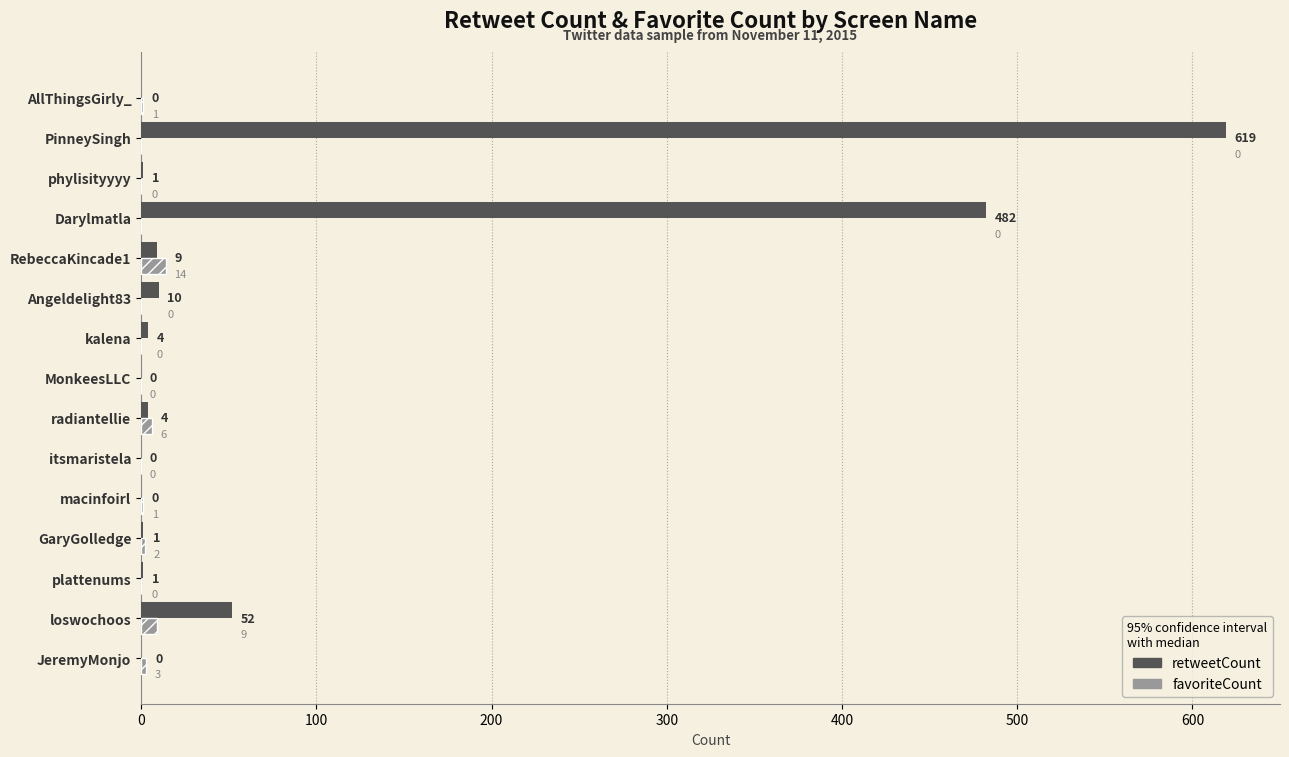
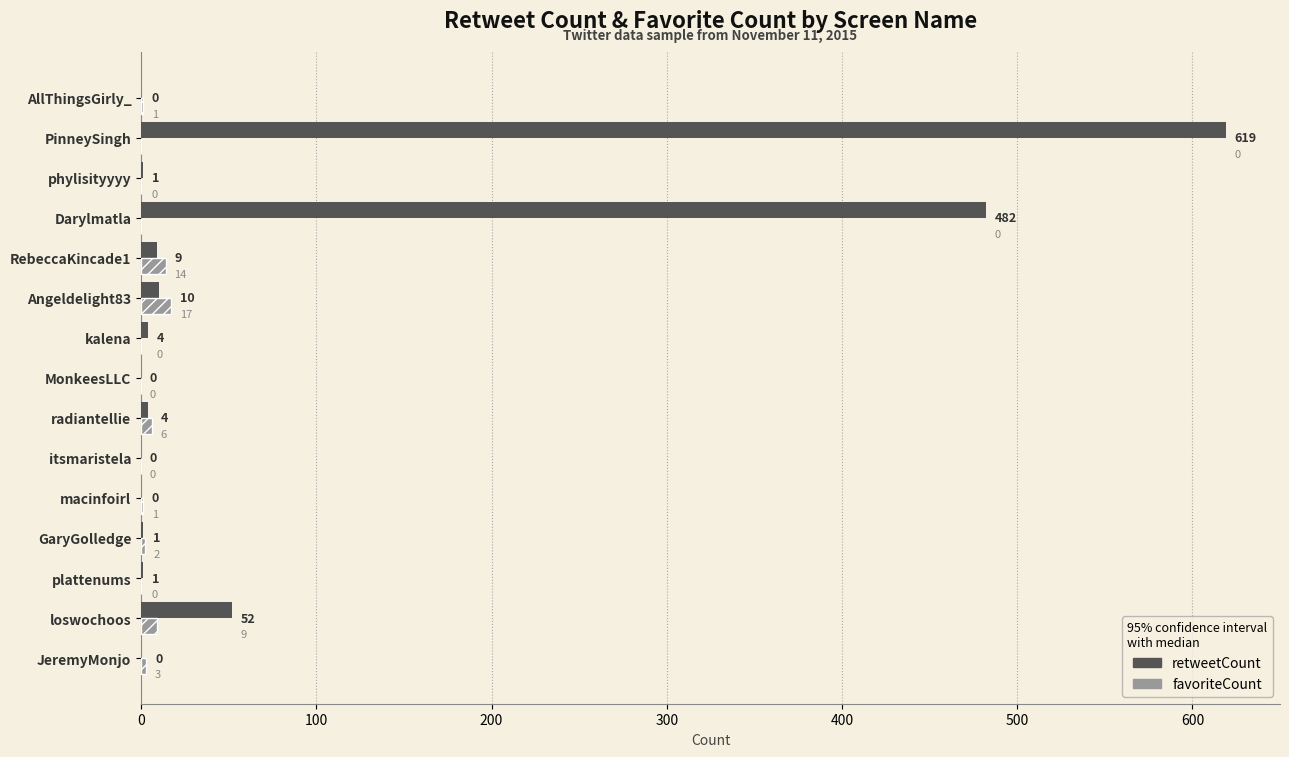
  {
    "retweetCount": {
      "AllThingsGirly_": 0,
      "PinneySingh": 619,
      "phylisityyyy": 1,
      "Darylmatla": 482,
      "RebeccaKincade1": 9,
      "Angeldelight83": 10,
      "kalena": 4,
      "MonkeesLLC": 0,
      "radiantellie": 4,
      "itsmaristela": 0,
      "macinfoirl": 0,
      "GaryGolledge": 1,
      "plattenums": 1,
      "loswochoos": 52,
      "JeremyMonjo": 0
    },
    "favoriteCount": {
      "AllThingsGirly_": 1,
      "phylisityyyy": 0,
      "RebeccaKincade1": 14,
-     "Angeldelight83": 0,
+     "Angeldelight83": 17,
      "kalena": 0,
      "MonkeesLLC": 0,
      "radiantellie": 6,
      "itsmaristela": 0,
      "macinfoirl": 1,
      "GaryGolledge": 2,
      "plattenums": 0,
      "JeremyMonjo": 3
    }
  }
